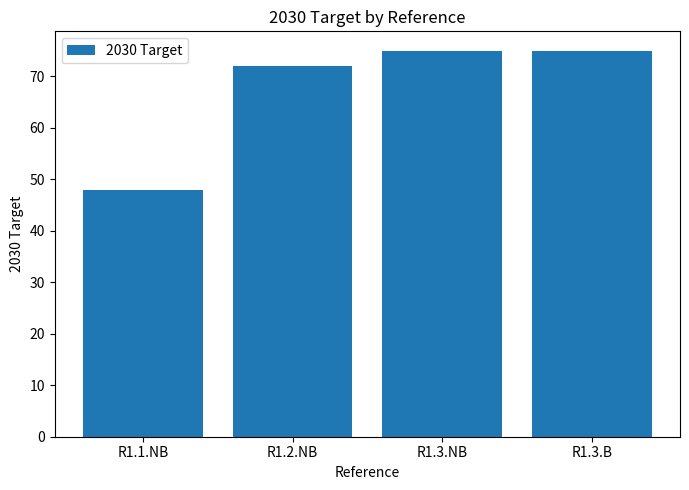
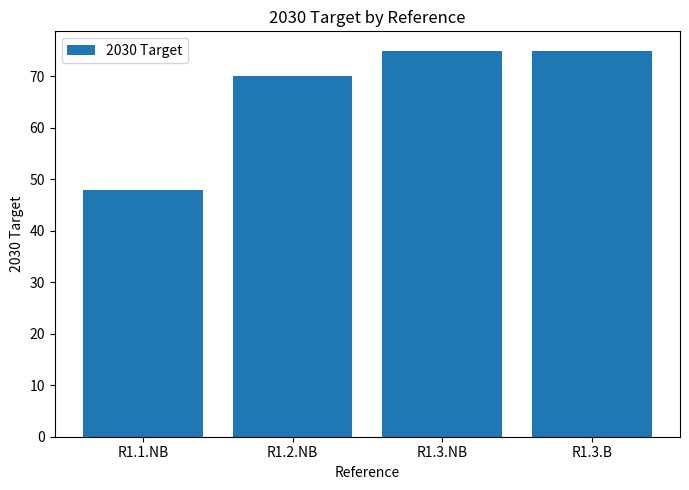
  {
    "R1.1.NB": 48,
-   "R1.2.NB": 72,
+   "R1.2.NB": 70,
    "R1.3.NB": 75,
    "R1.3.B": 75
  }
